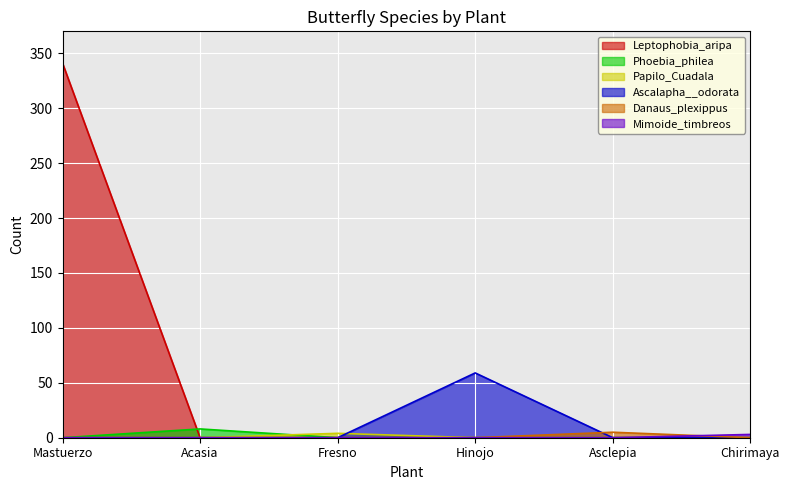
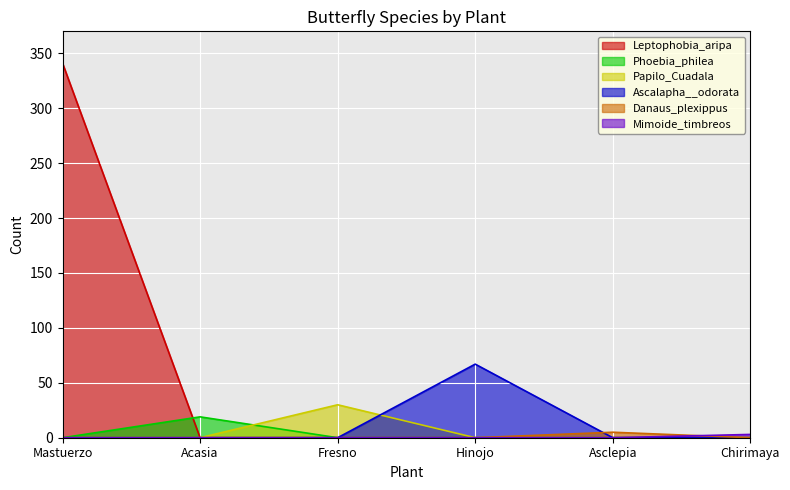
  {
    "Leptophobia_aripa": {
      "Mastuerzo": 341
    },
    "Phoebia_philea": {
-     "Acasia": 8
+     "Acasia": 19
    },
    "Papilo_Cuadala": {
-     "Fresno": 4
+     "Fresno": 30
    },
    "Ascalapha__odorata": {
-     "Hinojo": 59
+     "Hinojo": 67
    },
    "Danaus_plexippus": {
      "Asclepia": 5
    },
    "Mimoide_timbreos": {
      "Chirimaya": 3
    }
  }
